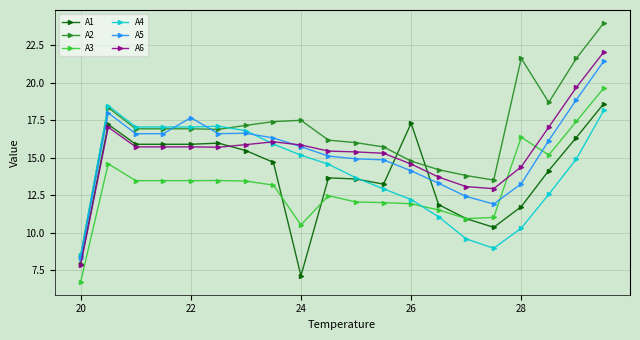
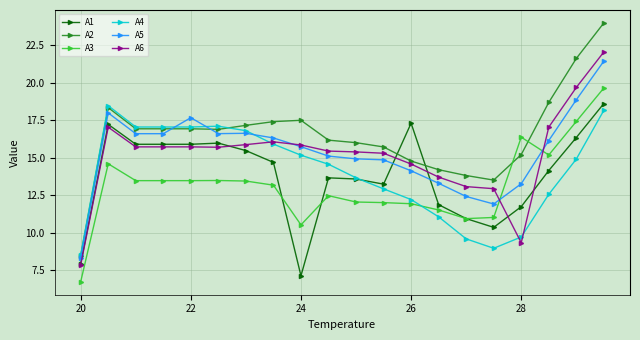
  {
    "A1": {
      "22": 15.9,
      "24": 7.1,
      "26": 17.3,
      "28": 11.7
    },
    "A2": {
      "24": 17.5,
      "26": 14.8,
-     "28": 21.6
+     "28": 15.2
    },
    "A3": {
      "20": 6.7,
      "22": 13.5,
      "24": 10.5,
      "26": 11.9,
      "28": 16.4
    },
    "A4": {
      "24": 15.2,
      "26": 12.2,
-     "28": 10.3
+     "28": 9.7
    },
    "A5": {
      "22": 17.7,
      "26": 14.1,
      "28": 13.3
    },
    "A6": {
      "22": 15.7,
      "26": 14.6,
-     "28": 14.4
+     "28": 9.3
    }
  }
